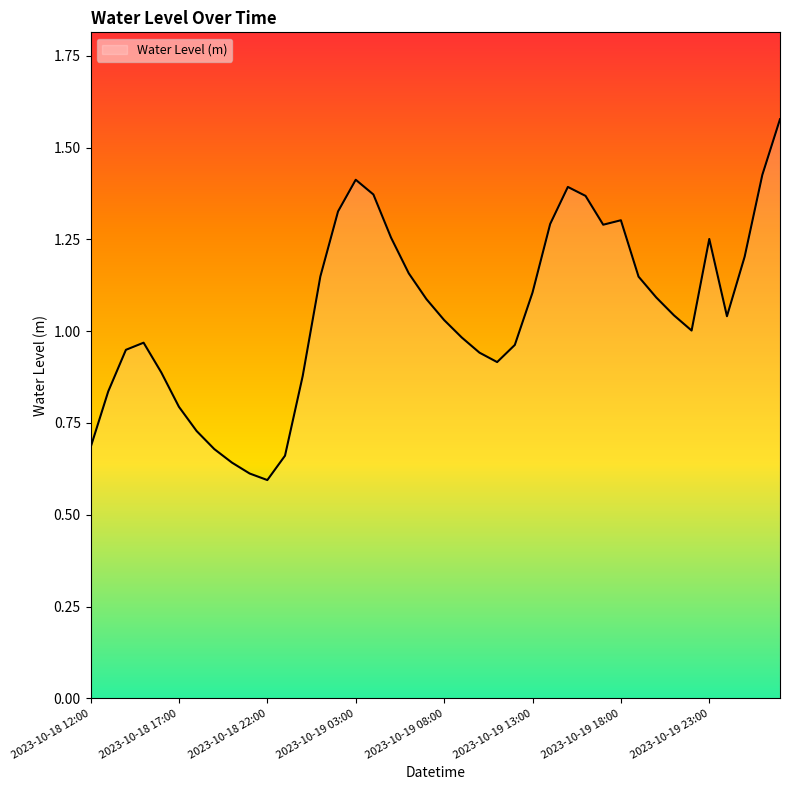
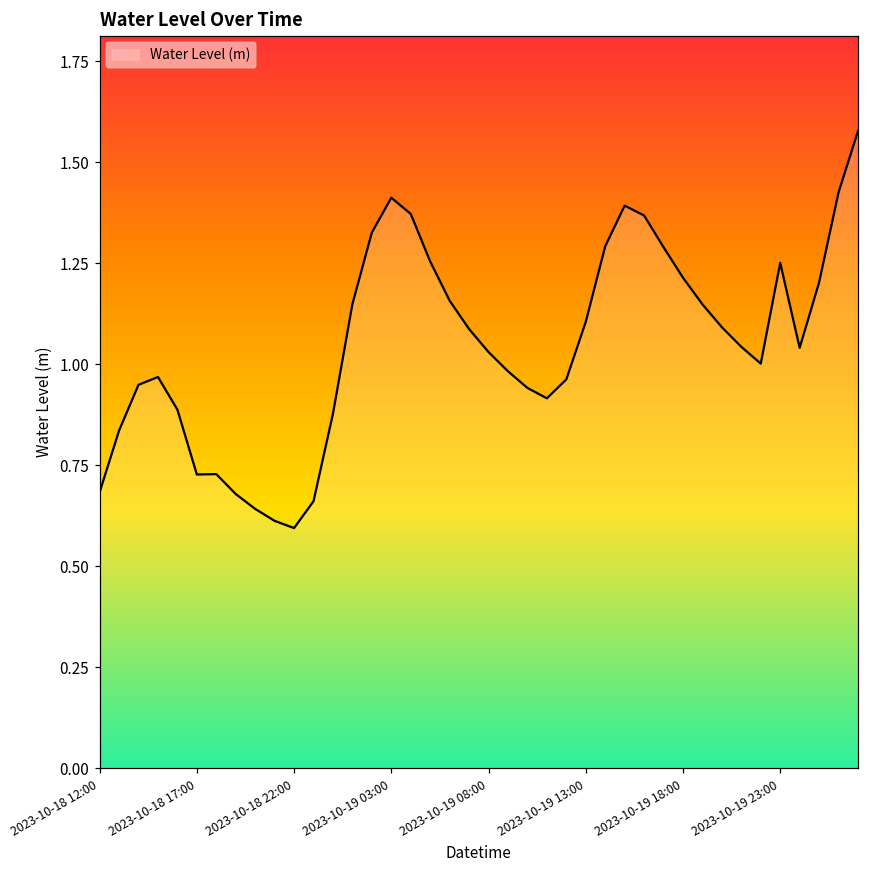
  {
    "2023-10-18 12:00": 0.68,
-   "2023-10-18 17:00": 0.79,
+   "2023-10-18 17:00": 0.73,
    "2023-10-18 22:00": 0.59,
    "2023-10-19 03:00": 1.41,
    "2023-10-19 08:00": 1.03,
    "2023-10-19 13:00": 1.10,
-   "2023-10-19 18:00": 1.30,
+   "2023-10-19 18:00": 1.21,
    "2023-10-19 23:00": 1.25
  }
